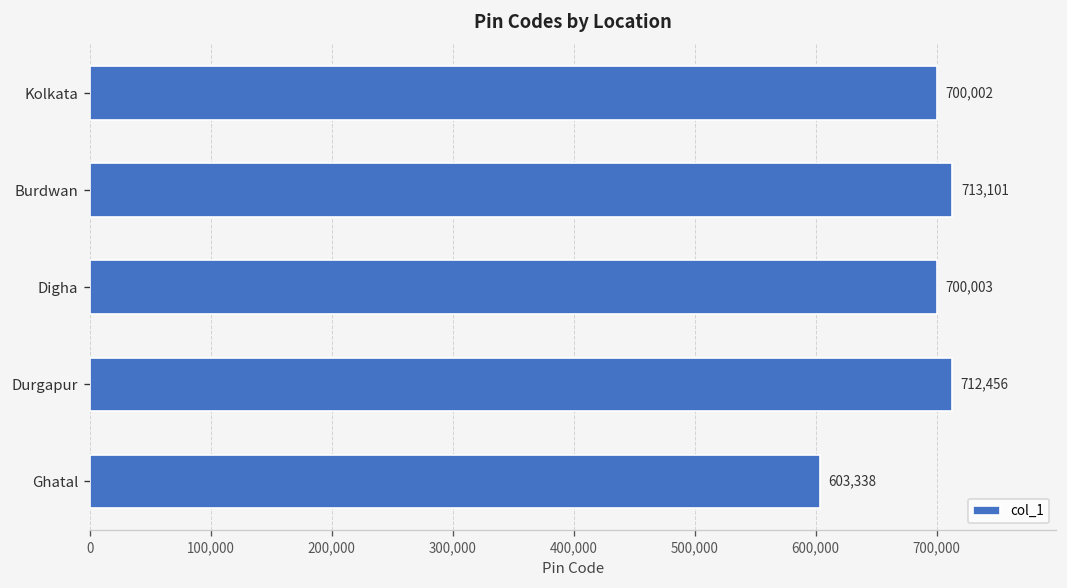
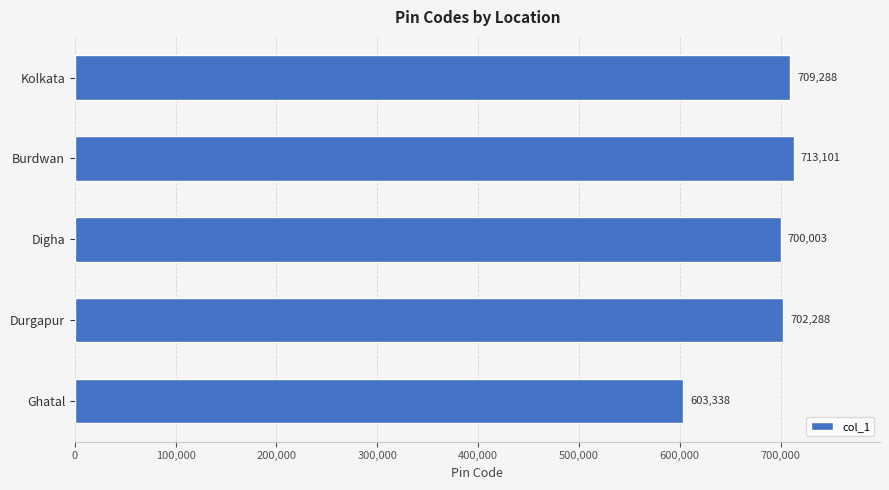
  {
-   "Kolkata": "700,002",
+   "Kolkata": "709,288",
    "Burdwan": "713,101",
    "Digha": "700,003",
-   "Durgapur": "712,456",
+   "Durgapur": "702,288",
    "Ghatal": "603,338"
  }
